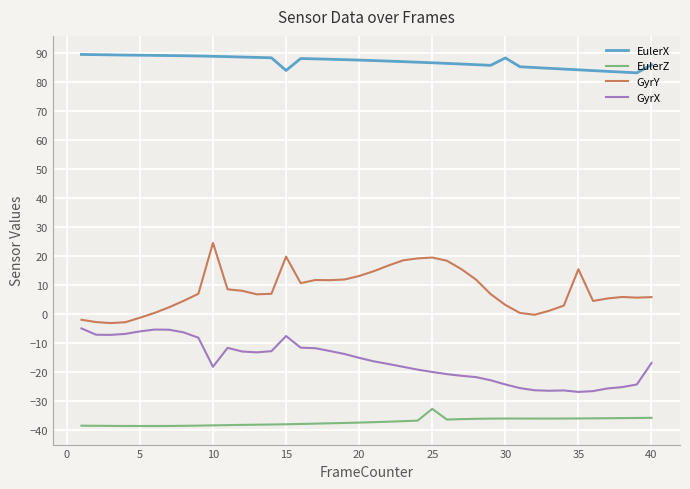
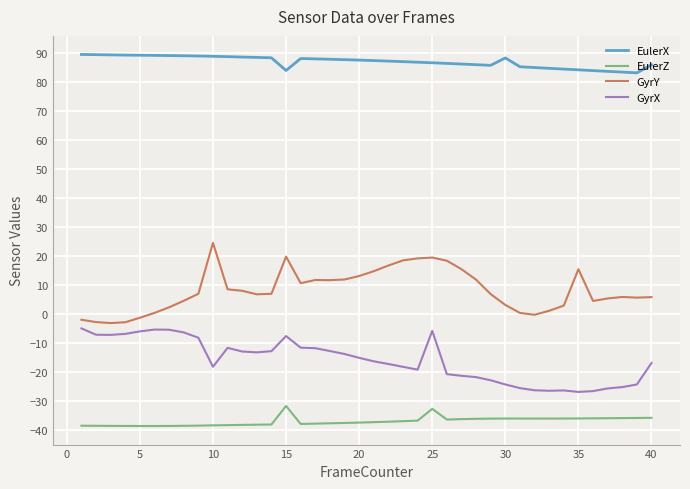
  {
    "EulerX": {
      "5": 89,
      "10": 89,
      "15": 84,
      "20": 88,
      "25": 87,
      "30": 88,
      "35": 84,
      "40": 86
    },
    "EulerZ": {
      "5": -38,
      "10": -38,
-     "15": -38,
+     "15": -32,
      "20": -37,
      "25": -33,
      "30": -36,
      "35": -36,
      "40": -36
    },
    "GyrY": {
      "5": -1,
      "10": 25,
      "15": 20,
      "20": 13,
      "25": 20,
      "30": 3,
      "35": 16,
      "40": 6
    },
    "GyrX": {
      "5": -6,
      "10": -18,
      "15": -8,
      "20": -15,
-     "25": -20,
+     "25": -6,
      "30": -24,
      "35": -27,
      "40": -17
    }
  }
